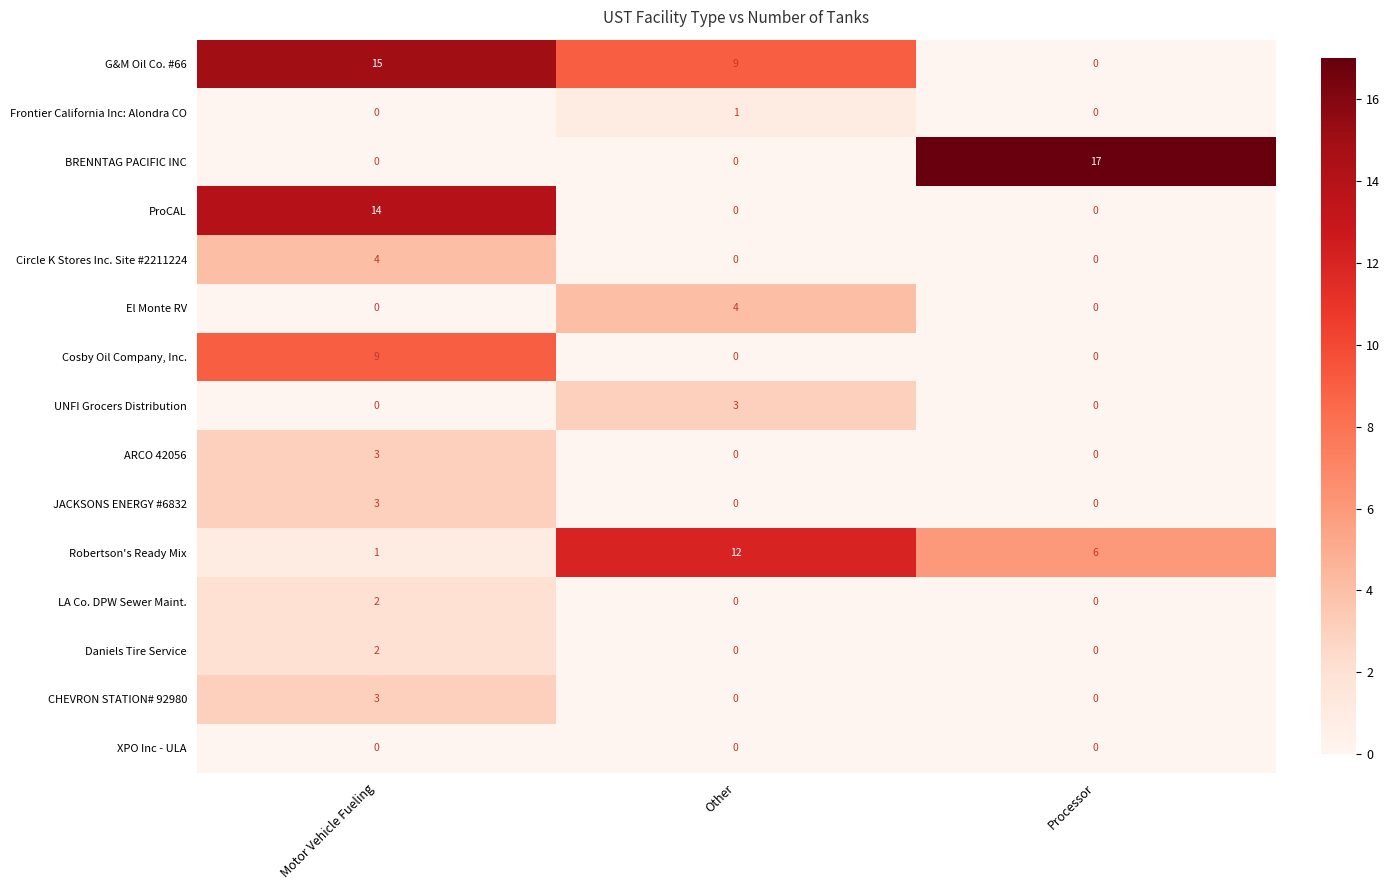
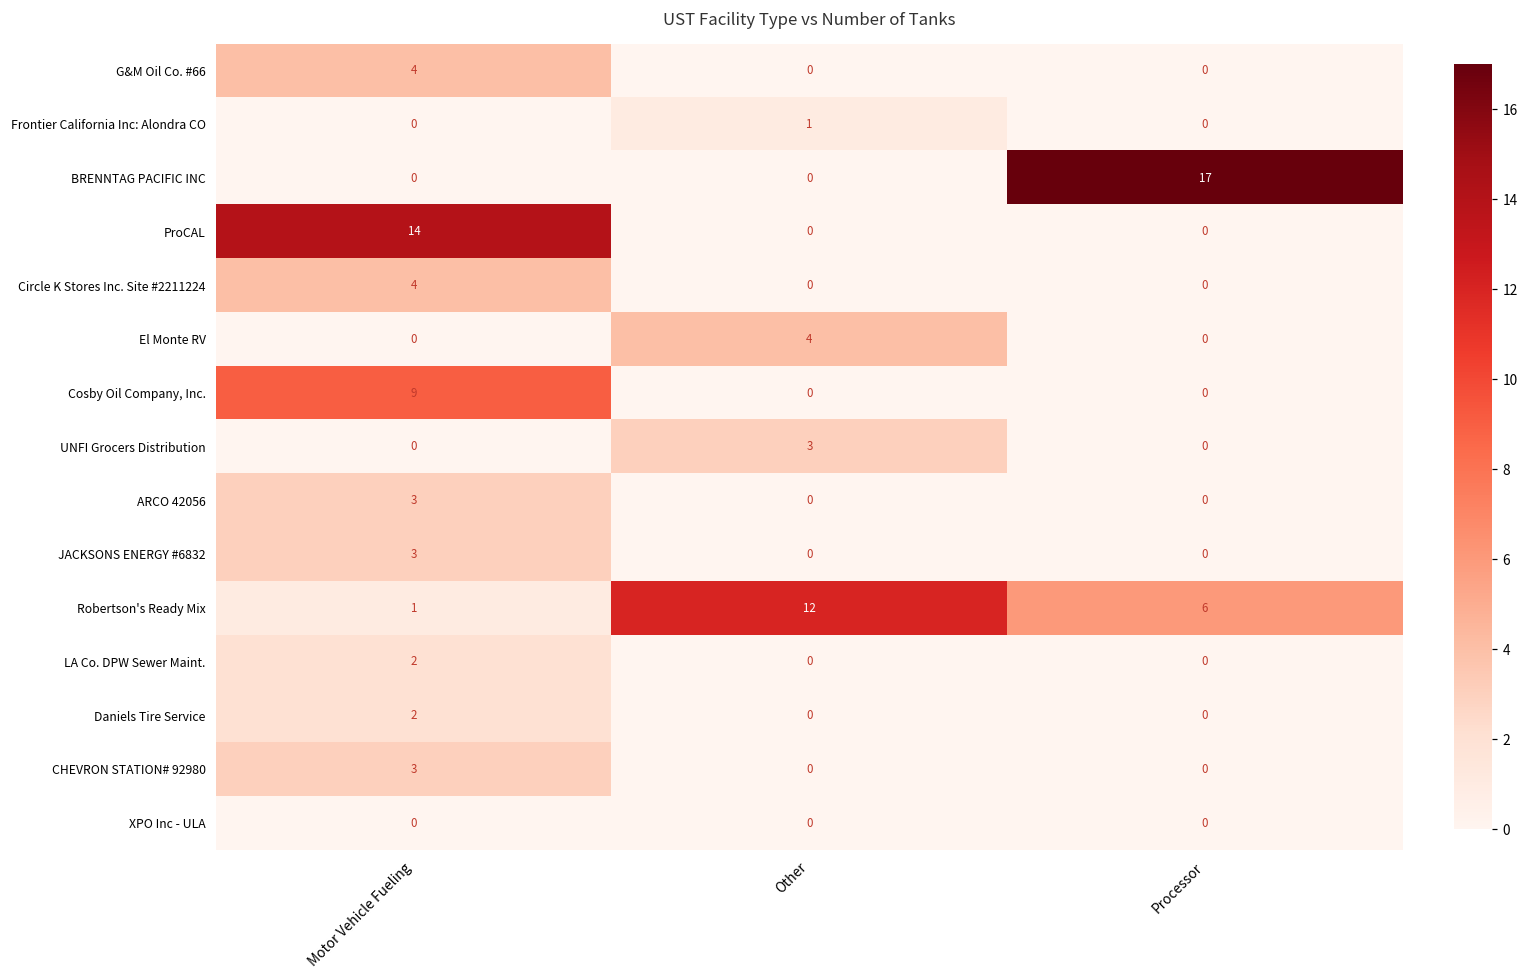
  {
    "G&M Oil Co. #66": {
-     "Motor Vehicle Fueling": 15,
-     "Other": 9,
+     "Motor Vehicle Fueling": 4,
+     "Other": 0,
      "Processor": 0
    },
    "Frontier California Inc: Alondra CO": {
      "Motor Vehicle Fueling": 0,
      "Other": 1,
      "Processor": 0
    },
    "BRENNTAG PACIFIC INC": {
      "Motor Vehicle Fueling": 0,
      "Other": 0,
      "Processor": 17
    },
    "ProCAL": {
      "Motor Vehicle Fueling": 14,
      "Other": 0,
      "Processor": 0
    },
    "Circle K Stores Inc. Site #2211224": {
      "Motor Vehicle Fueling": 4,
      "Other": 0,
      "Processor": 0
    },
    "El Monte RV": {
      "Motor Vehicle Fueling": 0,
      "Other": 4,
      "Processor": 0
    },
    "Cosby Oil Company, Inc.": {
      "Motor Vehicle Fueling": 9,
      "Other": 0,
      "Processor": 0
    },
    "UNFI Grocers Distribution": {
      "Motor Vehicle Fueling": 0,
      "Other": 3,
      "Processor": 0
    },
    "ARCO 42056": {
      "Motor Vehicle Fueling": 3,
      "Other": 0,
      "Processor": 0
    },
    "JACKSONS ENERGY #6832": {
      "Motor Vehicle Fueling": 3,
      "Other": 0,
      "Processor": 0
    },
    "Robertson's Ready Mix": {
      "Motor Vehicle Fueling": 1,
      "Other": 12,
      "Processor": 6
    },
    "LA Co. DPW Sewer Maint.": {
      "Motor Vehicle Fueling": 2,
      "Other": 0,
      "Processor": 0
    },
    "Daniels Tire Service": {
      "Motor Vehicle Fueling": 2,
      "Other": 0,
      "Processor": 0
    },
    "CHEVRON STATION# 92980": {
      "Motor Vehicle Fueling": 3,
      "Other": 0,
      "Processor": 0
    },
    "XPO Inc - ULA": {
      "Motor Vehicle Fueling": 0,
      "Other": 0,
      "Processor": 0
    }
  }
